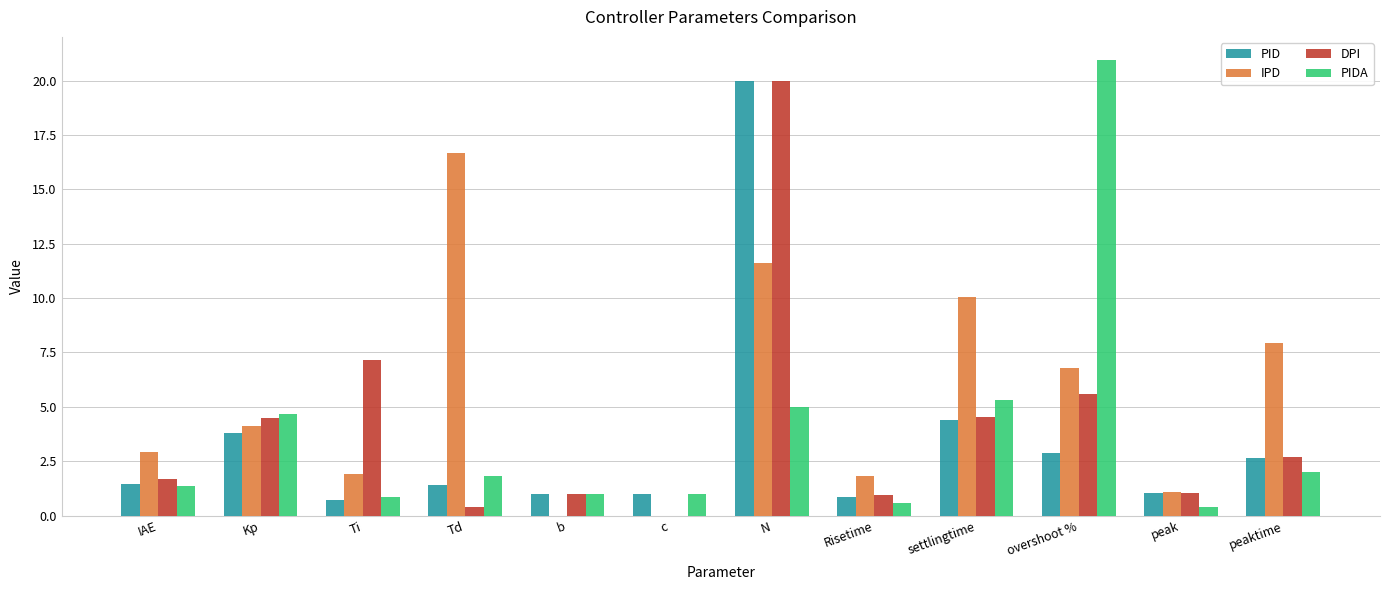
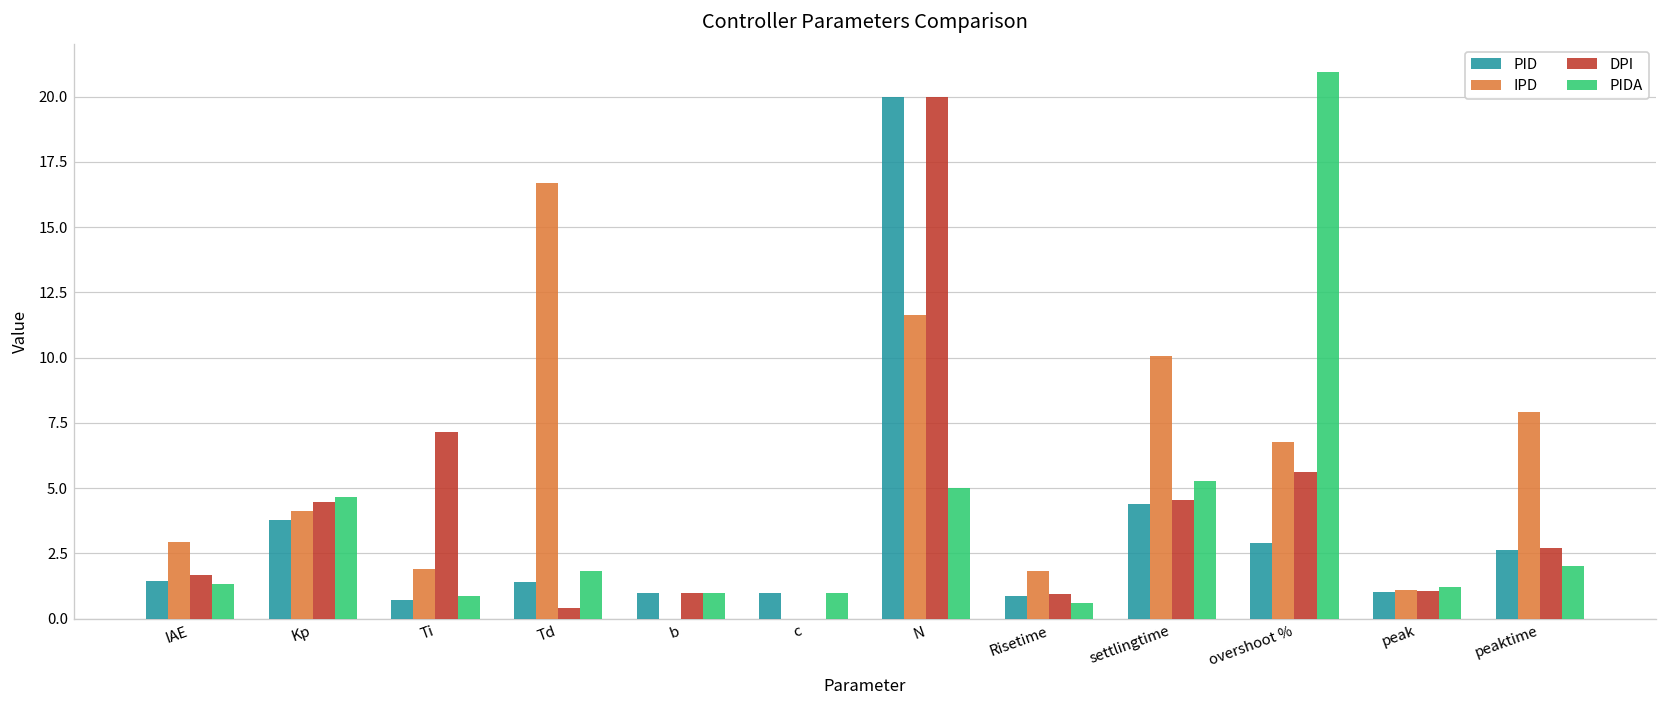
  {
    "PID": {
      "IAE": 1.5,
      "Kp": 3.8,
      "Ti": 0.7,
      "Td": 1.4,
      "b": 1.0,
      "c": 1.0,
      "N": 20.0,
      "Risetime": 0.9,
      "settlingtime": 4.4,
      "overshoot %": 2.9,
      "peak": 1.0,
      "peaktime": 2.6
    },
    "IPD": {
      "IAE": 2.9,
      "Kp": 4.1,
      "Ti": 1.9,
      "Td": 16.7,
      "b": 0.0,
      "c": 0.0,
      "N": 11.6,
      "Risetime": 1.8,
      "settlingtime": 10.1,
      "overshoot %": 6.8,
      "peak": 1.1,
      "peaktime": 7.9
    },
    "DPI": {
      "IAE": 1.7,
      "Kp": 4.5,
      "Ti": 7.1,
      "Td": 0.4,
      "b": 1.0,
      "c": 0.0,
      "N": 20.0,
      "Risetime": 0.9,
      "settlingtime": 4.5,
      "overshoot %": 5.6,
      "peak": 1.1,
      "peaktime": 2.7
    },
    "PIDA": {
      "IAE": 1.3,
      "Kp": 4.7,
      "Ti": 0.9,
      "Td": 1.8,
      "b": 1.0,
      "c": 1.0,
      "N": 5.0,
      "Risetime": 0.6,
      "settlingtime": 5.3,
      "overshoot %": 21.0,
-     "peak": 0.4,
+     "peak": 1.2,
      "peaktime": 2.0
    }
  }
